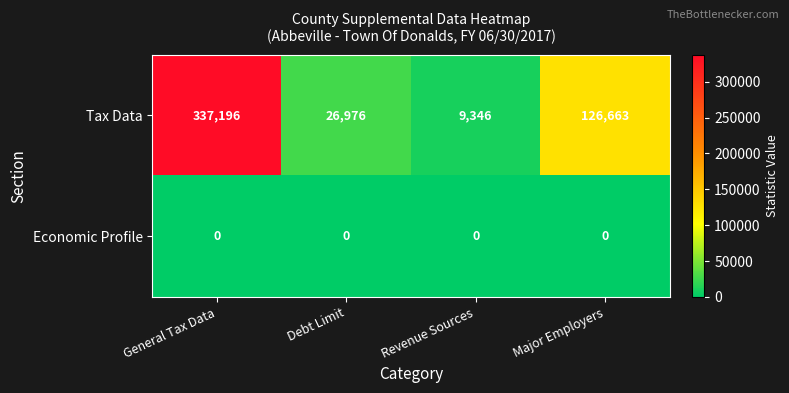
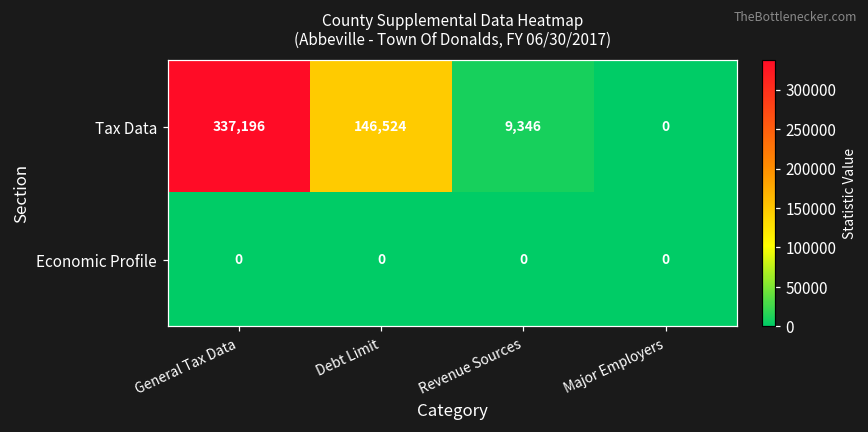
  {
    "Tax Data": {
      "General Tax Data": "337,196",
-     "Debt Limit": "26,976",
+     "Debt Limit": "146,524",
      "Revenue Sources": "9,346",
-     "Major Employers": "126,663"
+     "Major Employers": "0"
    },
    "Economic Profile": {
      "General Tax Data": "0",
      "Debt Limit": "0",
      "Revenue Sources": "0",
      "Major Employers": "0"
    }
  }
